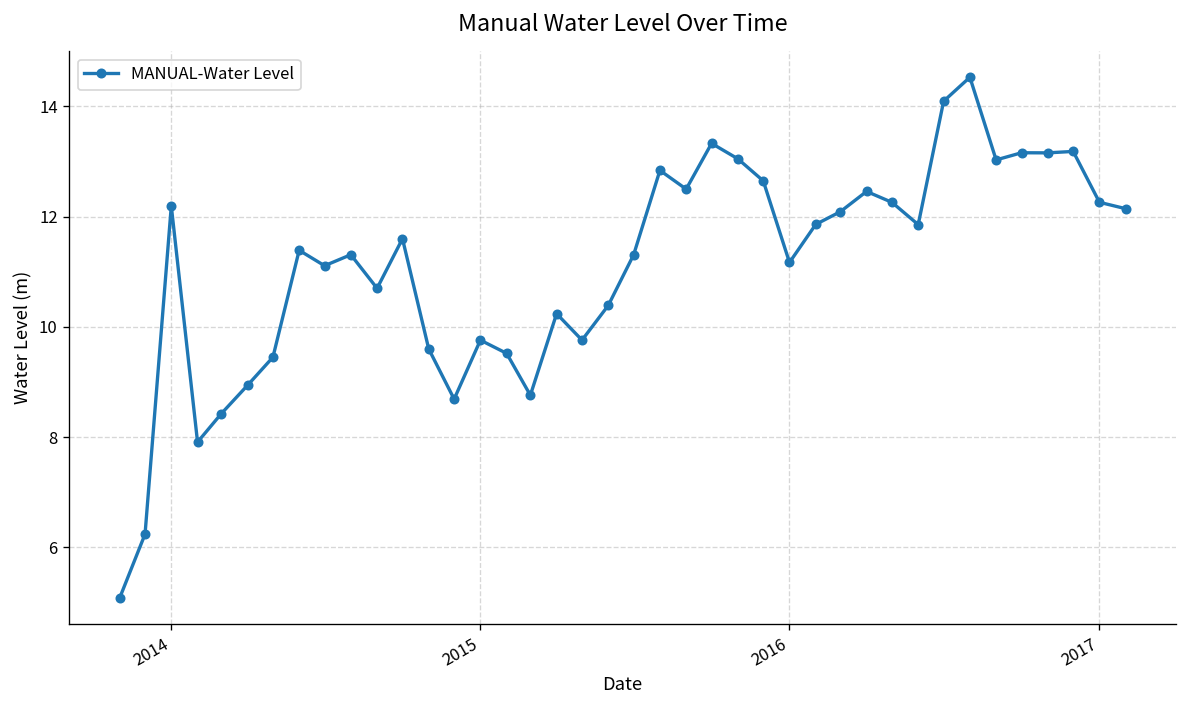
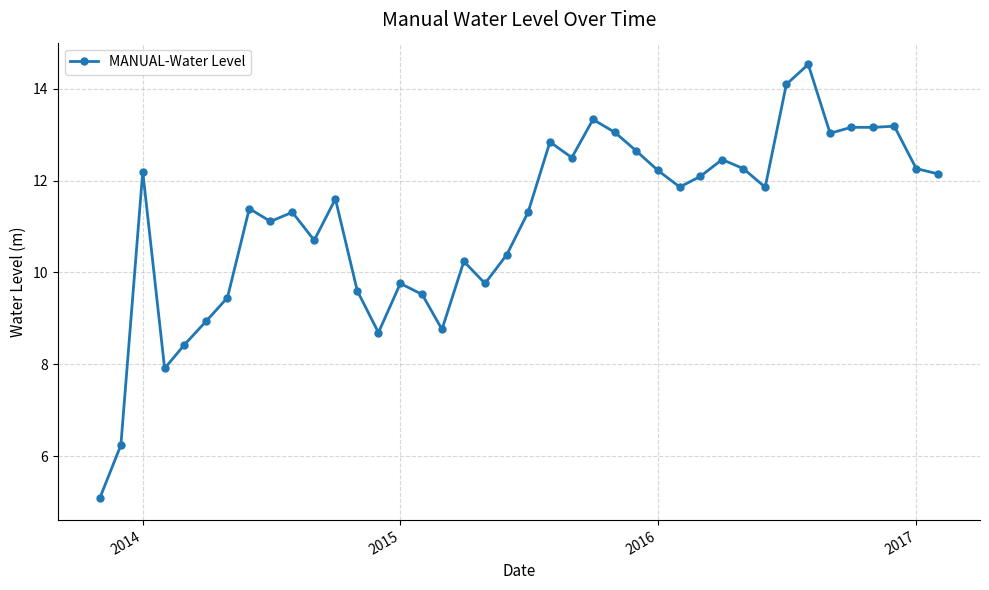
  {
    "2014": 12.2,
    "2015": 9.8,
-   "2016": 11.2,
+   "2016": 12.2,
    "2017": 12.3
  }
